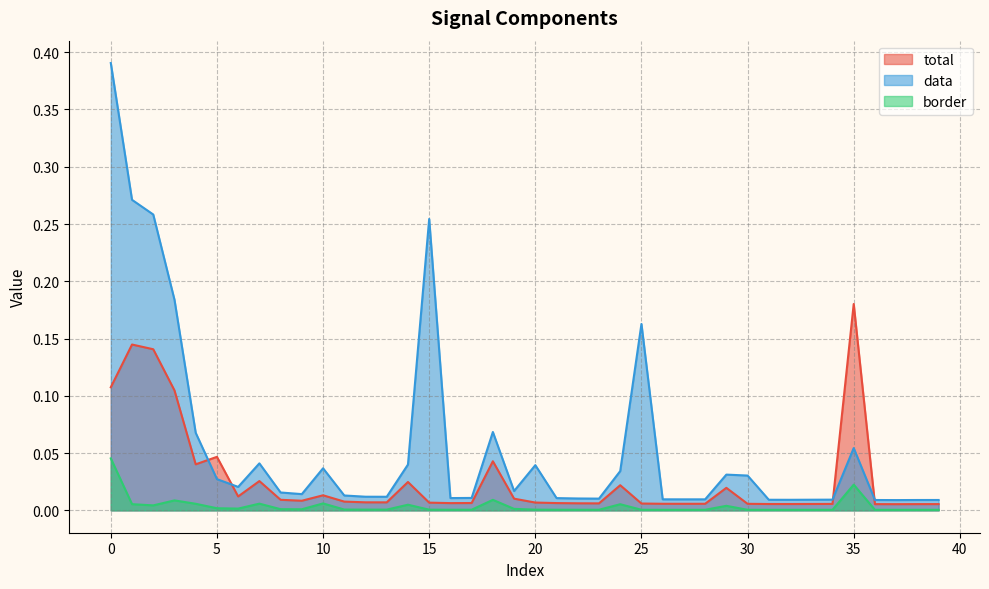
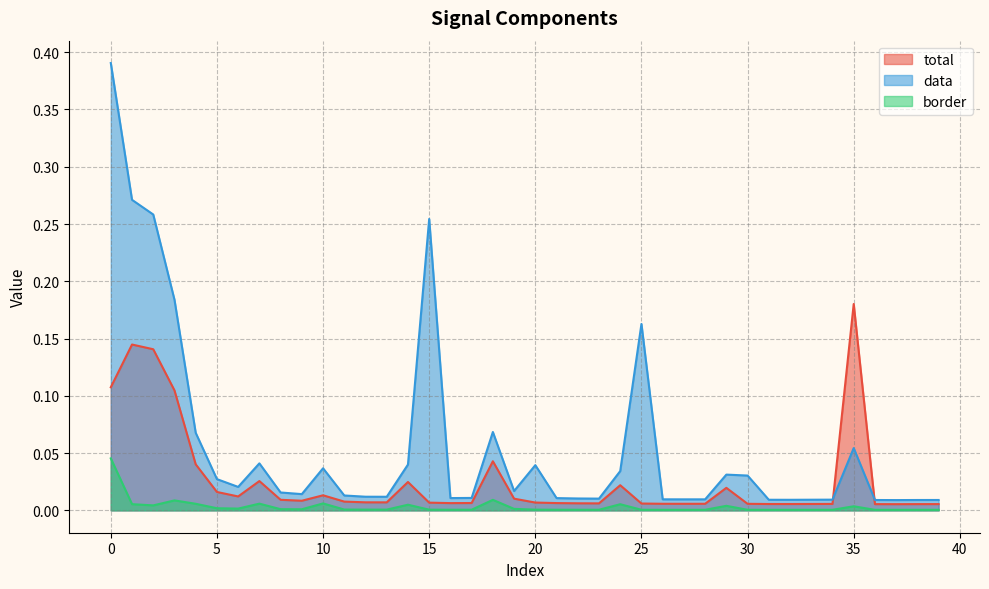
  {
    "total": {
      "0": 0.107,
-     "5": 0.047,
+     "5": 0.016,
      "10": 0.013,
      "15": 0.007,
      "20": 0.007,
      "25": 0.006,
      "30": 0.006,
      "35": 0.180
    },
    "data": {
      "0": 0.391,
      "5": 0.027,
      "10": 0.037,
      "15": 0.254,
      "20": 0.039,
      "25": 0.163,
      "30": 0.030,
      "35": 0.054
    },
    "border": {
      "0": 0.045,
      "5": 0.002,
      "10": 0.006,
      "15": 0.001,
      "20": 0.001,
      "25": 0.001,
      "30": 0.000,
-     "35": 0.022
+     "35": 0.004
    }
  }
